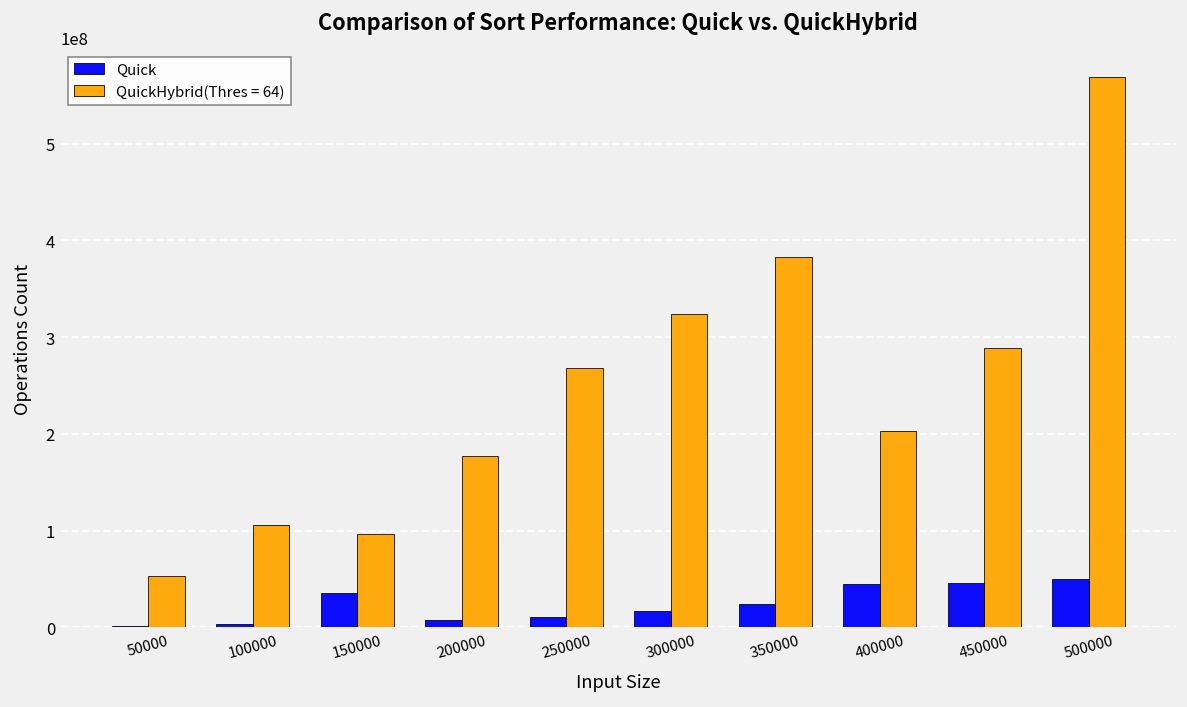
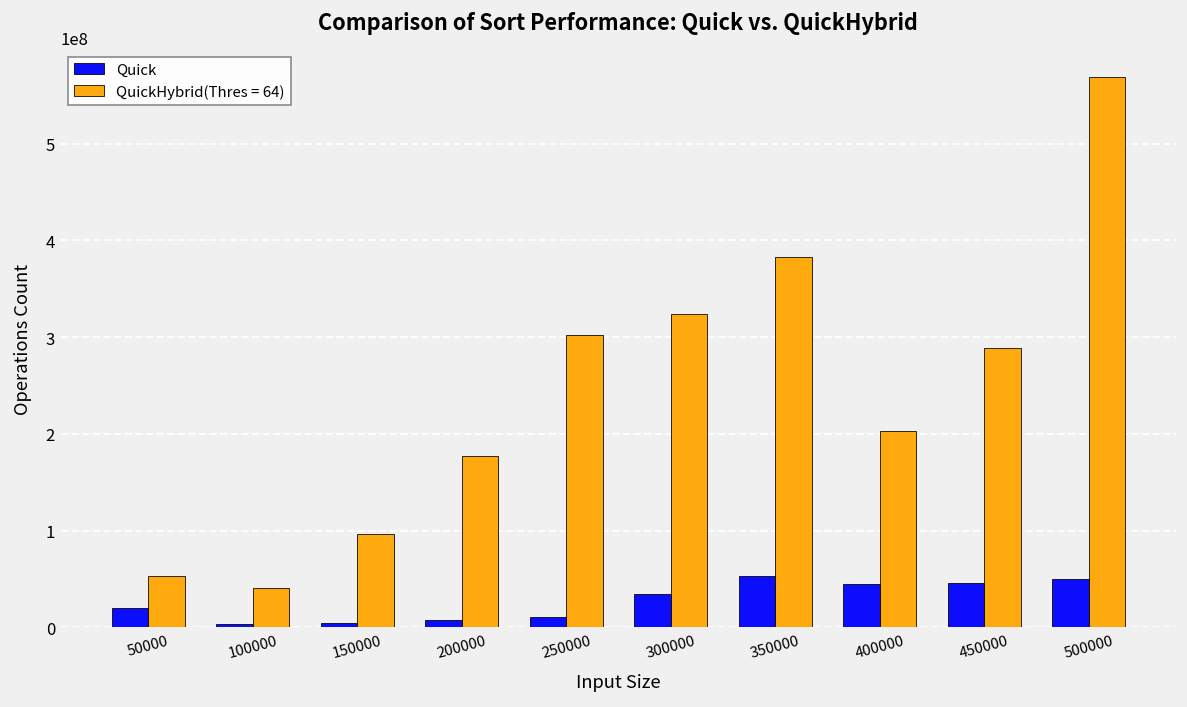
  {
    "Quick": {
-     "50000": 0,
+     "50000": 20000000,
      "100000": 0,
-     "150000": 40000000,
+     "150000": 0,
      "200000": 10000000,
      "250000": 10000000,
-     "300000": 20000000,
-     "350000": 20000000,
+     "300000": 30000000,
+     "350000": 50000000,
      "400000": 40000000,
      "450000": 50000000,
      "500000": 50000000
    },
    "QuickHybrid(Thres = 64)": {
      "50000": 50000000,
-     "100000": 110000000,
+     "100000": 40000000,
      "150000": 100000000,
      "200000": 180000000,
-     "250000": 270000000,
+     "250000": 300000000,
      "300000": 320000000,
      "350000": 380000000,
      "400000": 200000000,
      "450000": 290000000,
      "500000": 570000000
    }
  }
